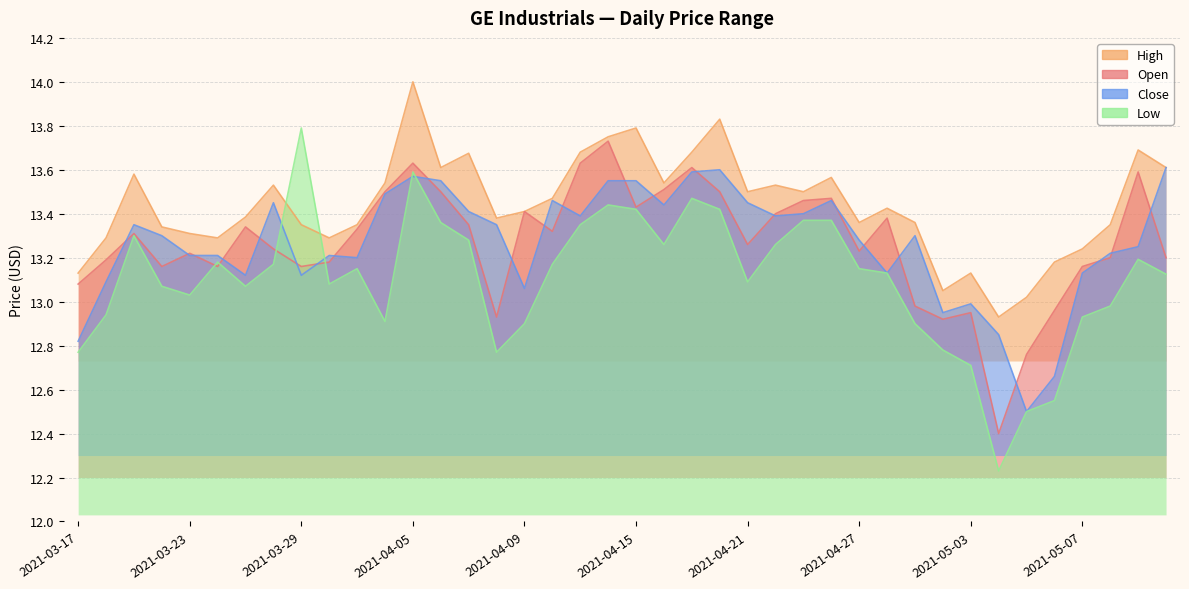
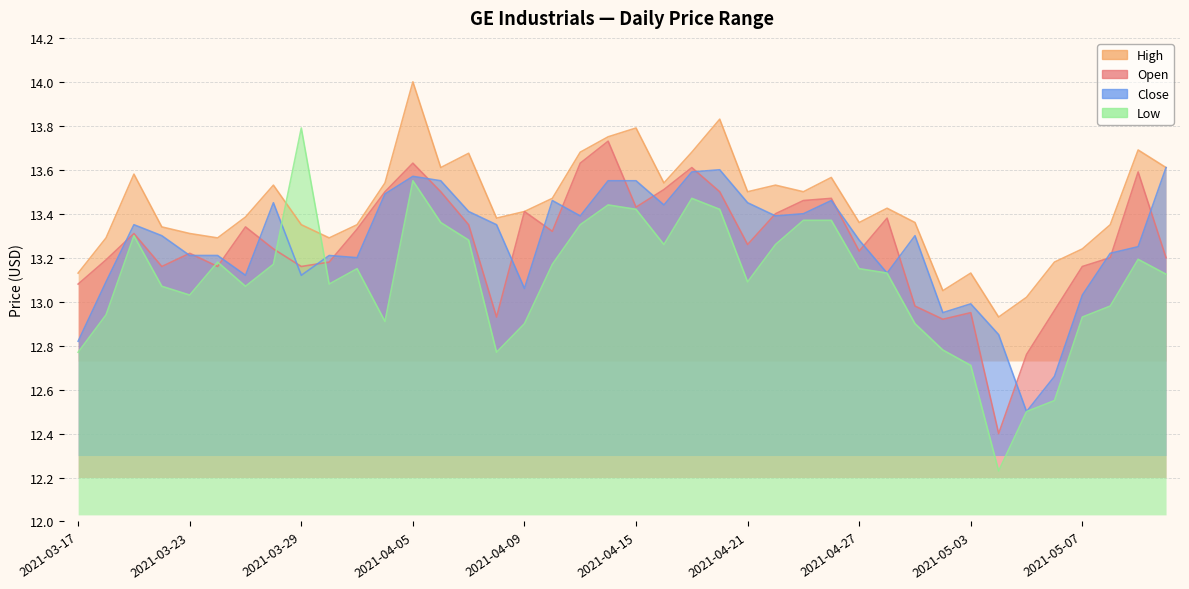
  {
    "Close": {
      "2021-03-17": 12.82,
      "2021-03-29": 13.12,
      "2021-04-05": 13.57,
      "2021-04-09": 13.06,
      "2021-04-15": 13.55,
      "2021-04-21": 13.45,
      "2021-04-27": 13.28,
      "2021-05-03": 12.99,
-     "2021-05-07": 13.13
+     "2021-05-07": 13.03
    },
    "Low": {
      "2021-03-17": 12.77,
      "2021-03-23": 13.03,
      "2021-03-29": 13.79,
-     "2021-04-05": 13.59,
+     "2021-04-05": 13.55,
      "2021-04-09": 12.90,
      "2021-04-21": 13.09,
      "2021-04-27": 13.15,
      "2021-05-03": 12.71,
      "2021-05-07": 12.93
    }
  }
